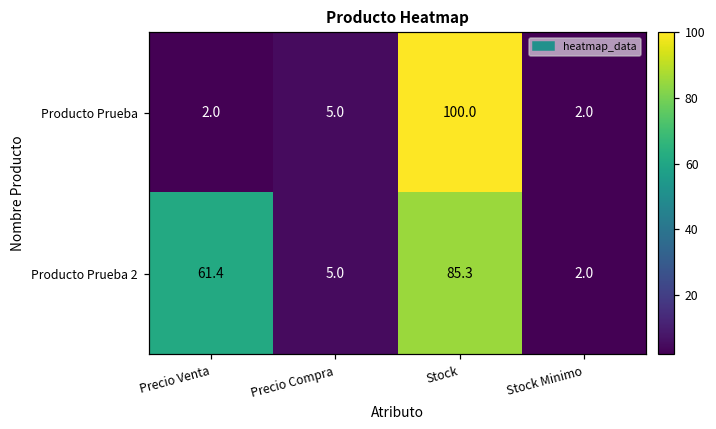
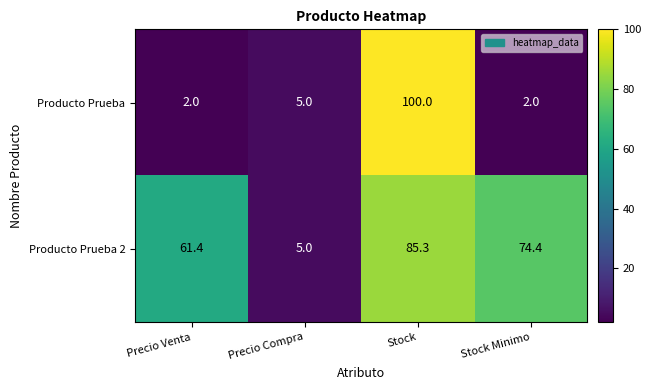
  {
    "Producto Prueba": {
      "Precio Venta": 2.0,
      "Precio Compra": 5.0,
      "Stock": 100.0,
      "Stock Minimo": 2.0
    },
    "Producto Prueba 2": {
      "Precio Venta": 61.4,
      "Precio Compra": 5.0,
      "Stock": 85.3,
-     "Stock Minimo": 2.0
+     "Stock Minimo": 74.4
    }
  }
